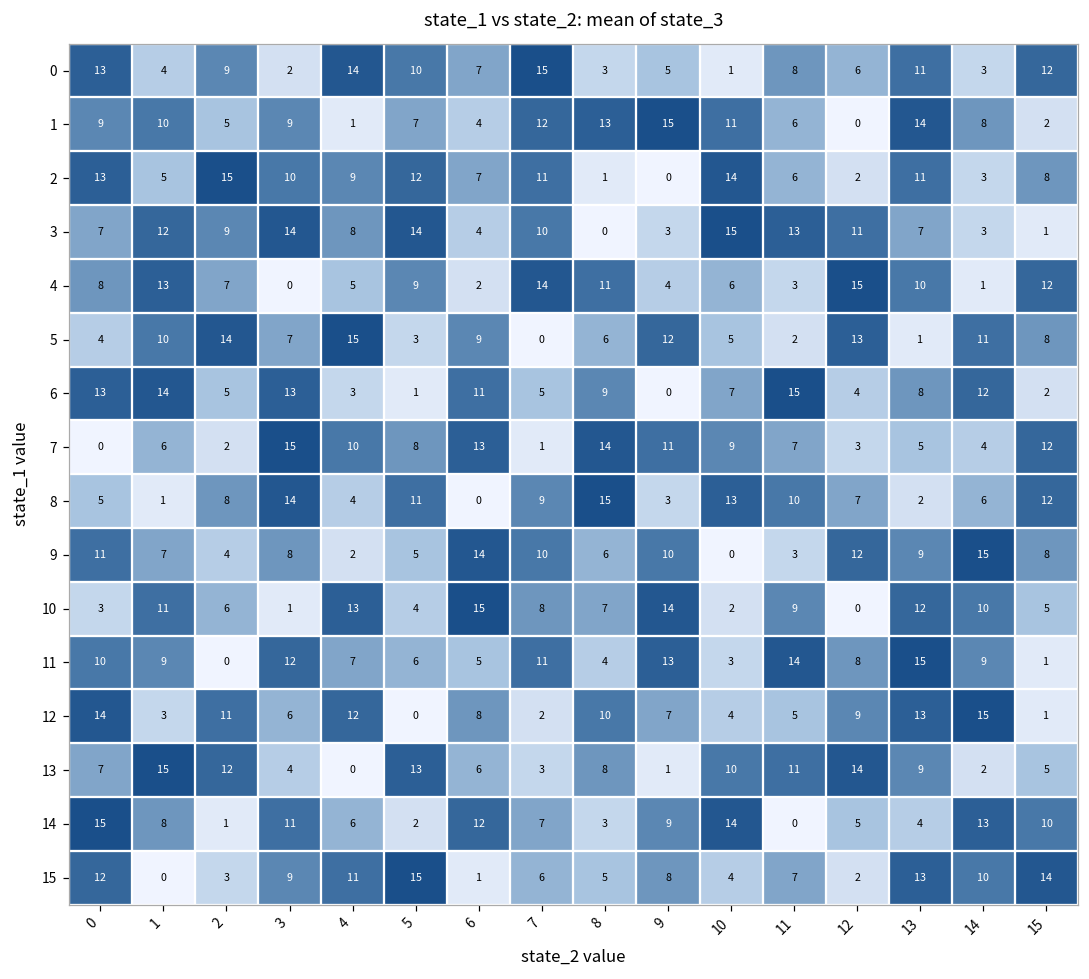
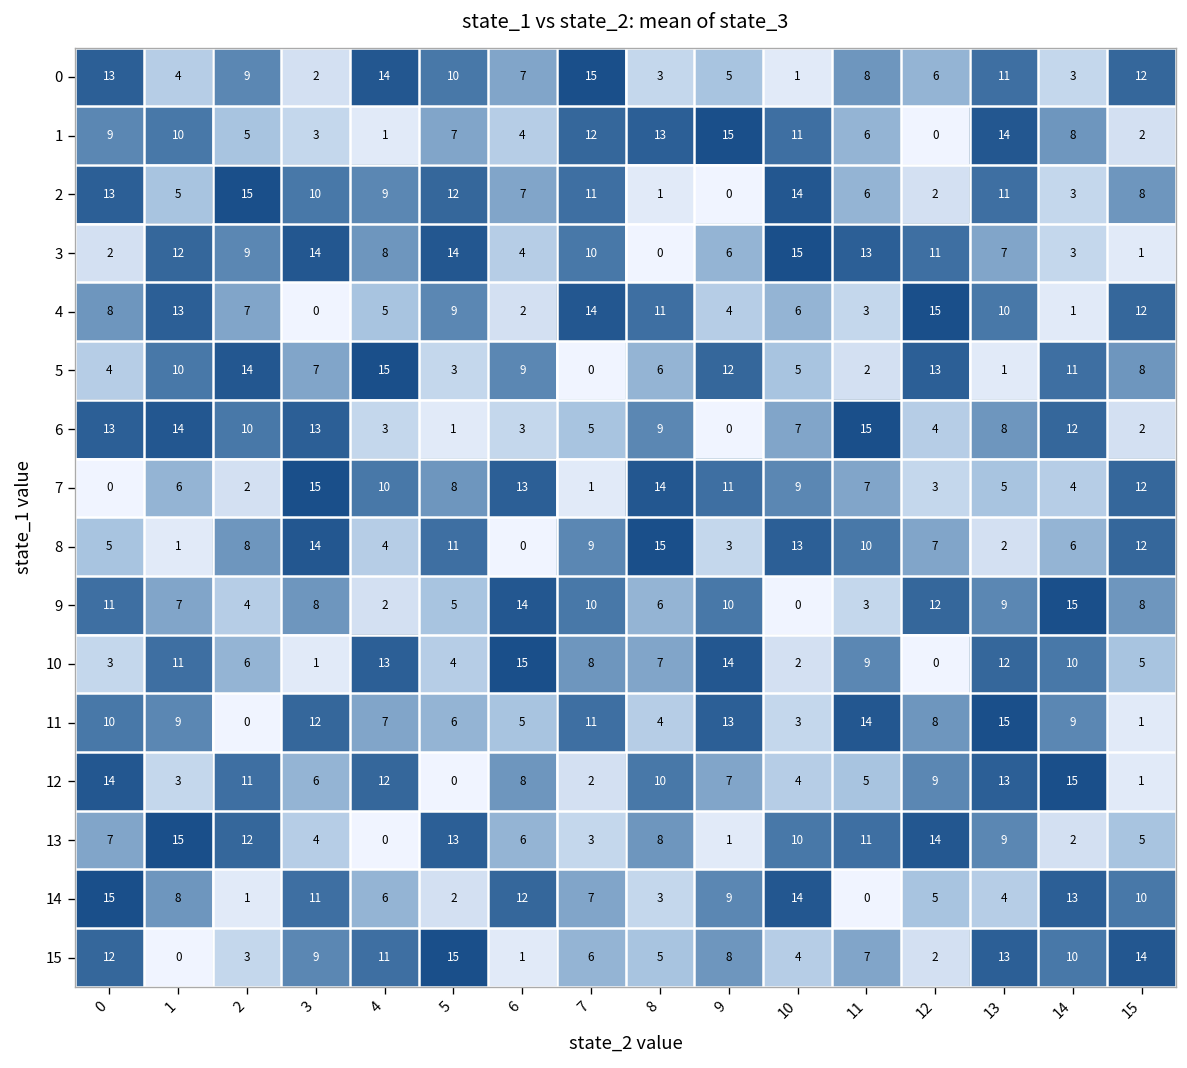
  {
    "1": {
      "0": 9,
      "1": 10,
      "2": 5,
-     "3": 9,
+     "3": 3,
      "4": 1,
      "5": 7,
      "6": 4,
      "7": 12,
      "8": 13,
      "9": 15,
      "10": 11,
      "11": 6,
      "12": 0,
      "13": 14,
      "14": 8,
      "15": 2
    },
    "3": {
-     "0": 7,
+     "0": 2,
      "1": 12,
      "2": 9,
      "3": 14,
      "4": 8,
      "5": 14,
      "6": 4,
      "7": 10,
      "8": 0,
-     "9": 3,
+     "9": 6,
      "10": 15,
      "11": 13,
      "12": 11,
      "13": 7,
      "14": 3,
      "15": 1
    },
    "6": {
      "0": 13,
      "1": 14,
-     "2": 5,
+     "2": 10,
      "3": 13,
      "4": 3,
      "5": 1,
-     "6": 11,
+     "6": 3,
      "7": 5,
      "8": 9,
      "9": 0,
      "10": 7,
      "11": 15,
      "12": 4,
      "13": 8,
      "14": 12,
      "15": 2
    }
  }
